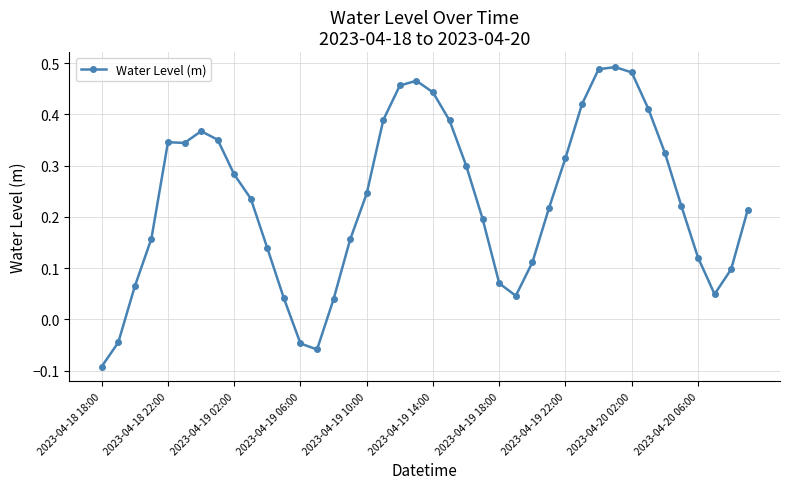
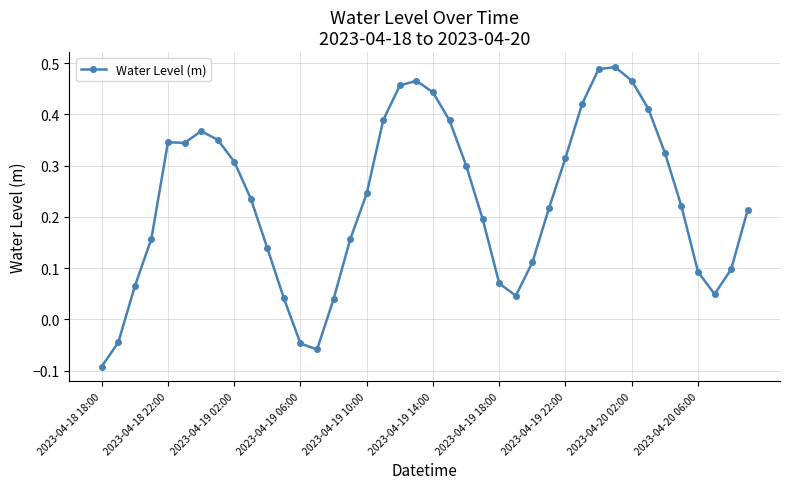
  {
    "2023-04-18 18:00": -0.09,
    "2023-04-18 22:00": 0.35,
-   "2023-04-19 02:00": 0.28,
+   "2023-04-19 02:00": 0.31,
    "2023-04-19 06:00": -0.05,
    "2023-04-19 10:00": 0.25,
    "2023-04-19 14:00": 0.44,
    "2023-04-19 18:00": 0.07,
    "2023-04-19 22:00": 0.31,
-   "2023-04-20 02:00": 0.48,
-   "2023-04-20 06:00": 0.12
+   "2023-04-20 02:00": 0.47,
+   "2023-04-20 06:00": 0.09
  }
